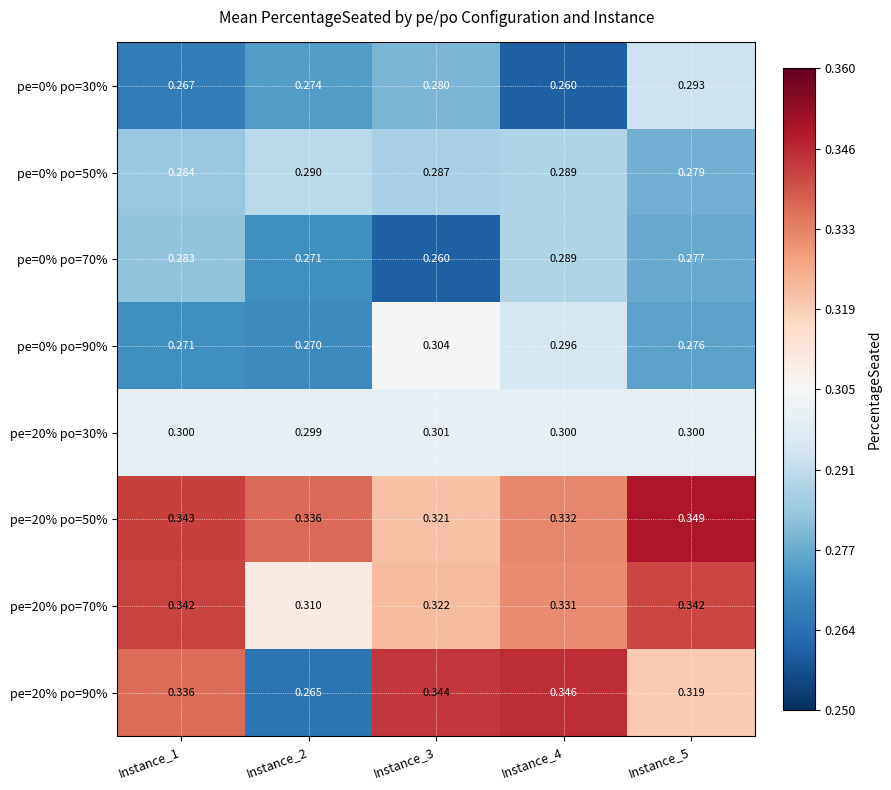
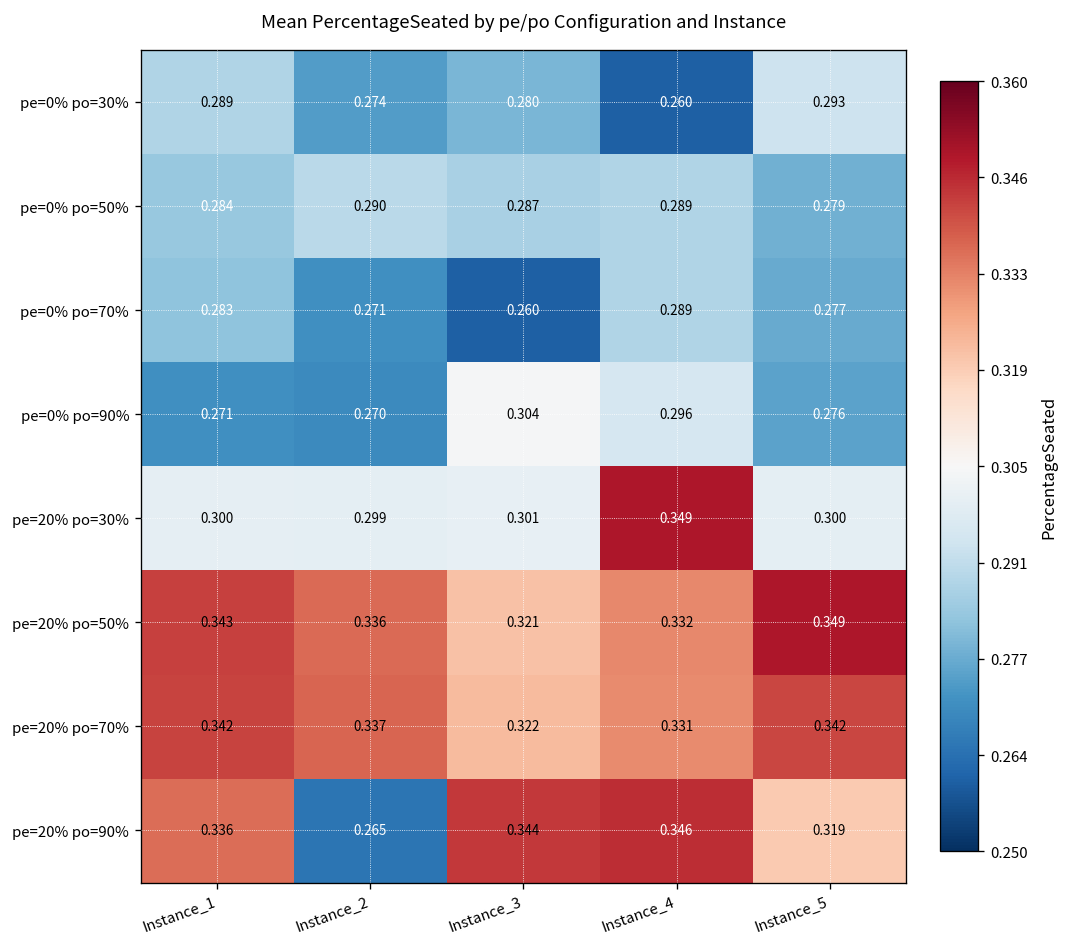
  {
    "pe=0% po=30%": {
-     "Instance_1": 0.267,
+     "Instance_1": 0.289,
      "Instance_2": 0.274,
      "Instance_3": 0.280,
      "Instance_4": 0.260,
      "Instance_5": 0.293
    },
    "pe=0% po=50%": {
      "Instance_1": 0.284,
      "Instance_2": 0.290,
      "Instance_3": 0.287,
      "Instance_4": 0.289,
      "Instance_5": 0.279
    },
    "pe=0% po=70%": {
      "Instance_1": 0.283,
      "Instance_2": 0.271,
      "Instance_3": 0.260,
      "Instance_4": 0.289,
      "Instance_5": 0.277
    },
    "pe=0% po=90%": {
      "Instance_1": 0.271,
      "Instance_2": 0.270,
      "Instance_3": 0.304,
      "Instance_4": 0.296,
      "Instance_5": 0.276
    },
    "pe=20% po=30%": {
      "Instance_1": 0.300,
      "Instance_2": 0.299,
      "Instance_3": 0.301,
-     "Instance_4": 0.300,
+     "Instance_4": 0.349,
      "Instance_5": 0.300
    },
    "pe=20% po=50%": {
      "Instance_1": 0.343,
      "Instance_2": 0.336,
      "Instance_3": 0.321,
      "Instance_4": 0.332,
      "Instance_5": 0.349
    },
    "pe=20% po=70%": {
      "Instance_1": 0.342,
-     "Instance_2": 0.310,
+     "Instance_2": 0.337,
      "Instance_3": 0.322,
      "Instance_4": 0.331,
      "Instance_5": 0.342
    },
    "pe=20% po=90%": {
      "Instance_1": 0.336,
      "Instance_2": 0.265,
      "Instance_3": 0.344,
      "Instance_4": 0.346,
      "Instance_5": 0.319
    }
  }
